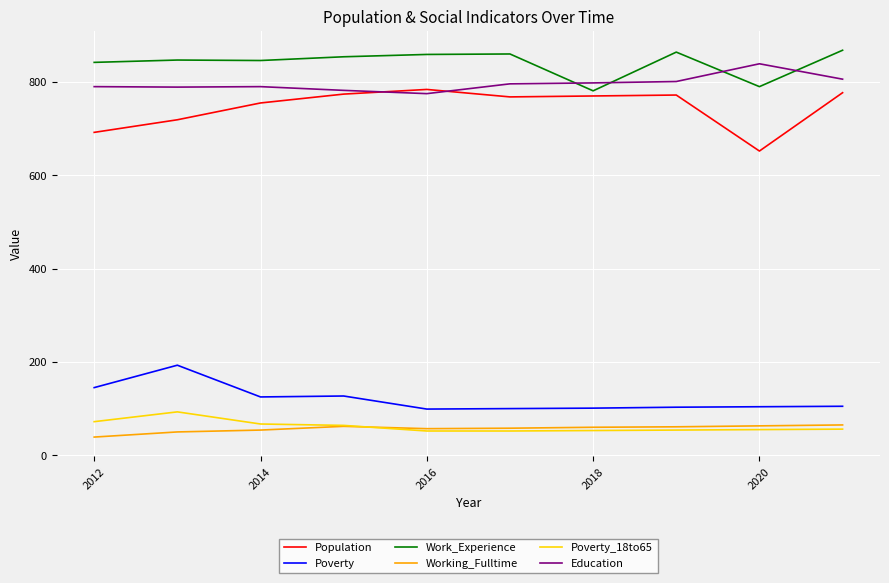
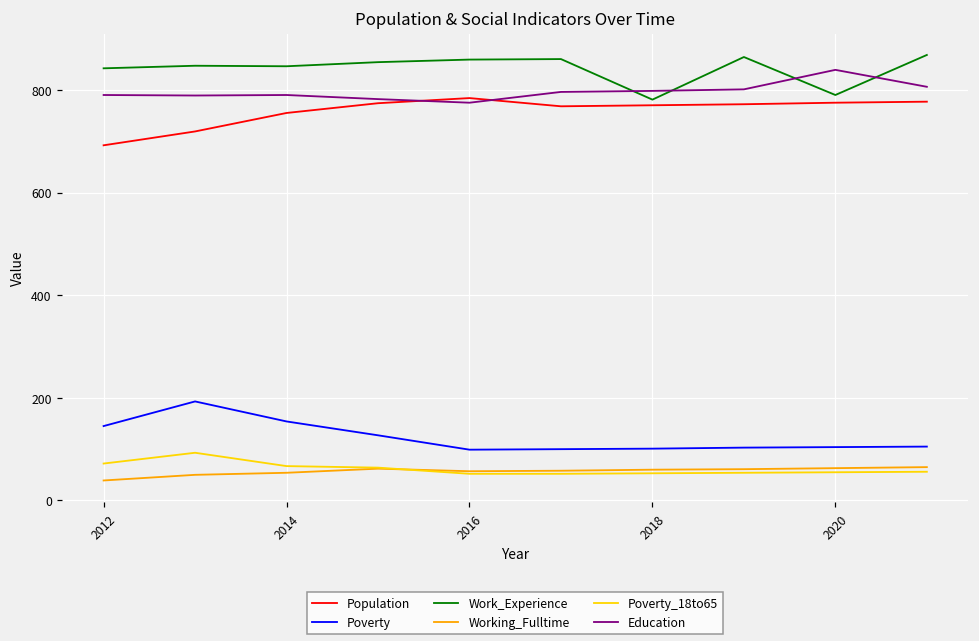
  {
    "Population": {
      "2012": 690,
      "2014": 760,
      "2016": 780,
      "2018": 770,
-     "2020": 650
+     "2020": 780
    },
    "Poverty": {
      "2012": 150,
-     "2014": 130,
+     "2014": 150,
      "2016": 100,
      "2018": 100,
      "2020": 100
    },
    "Work_Experience": {
      "2012": 840,
      "2014": 850,
      "2016": 860,
      "2018": 780,
      "2020": 790
    },
    "Education": {
      "2012": 790,
      "2014": 790,
      "2016": 780,
      "2018": 800,
      "2020": 840
    }
  }
